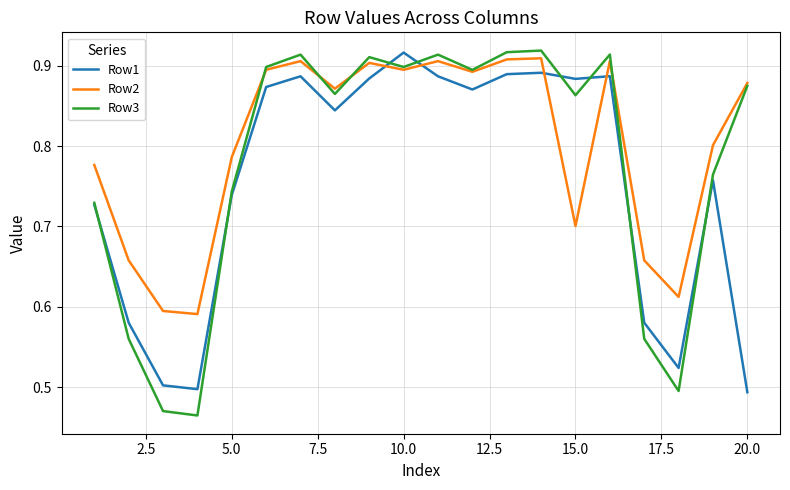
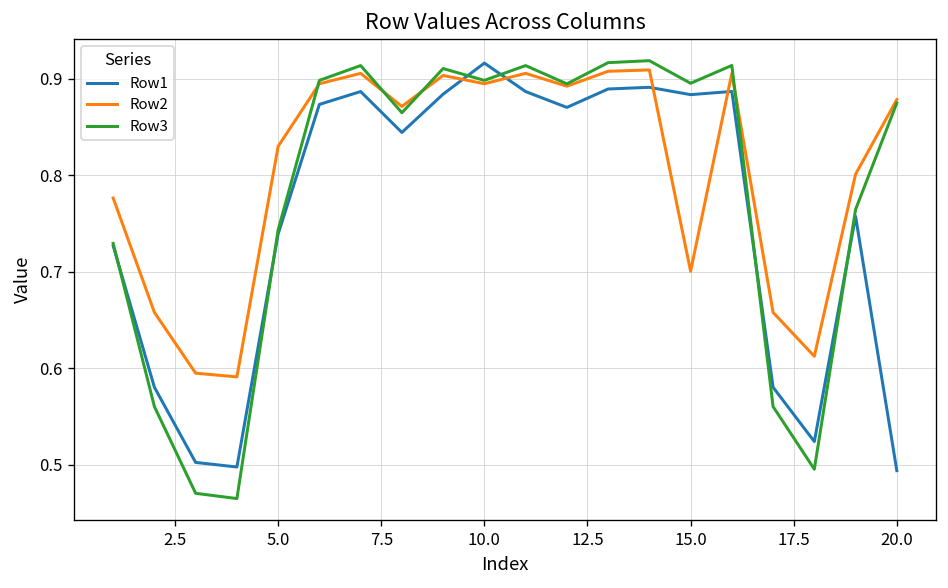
  {
    "Row1": {
      "5.0": 0.74,
      "10.0": 0.92,
      "15.0": 0.88,
      "20.0": 0.49
    },
    "Row2": {
-     "5.0": 0.79,
+     "5.0": 0.83,
      "10.0": 0.89,
      "15.0": 0.70,
      "20.0": 0.88
    },
    "Row3": {
      "5.0": 0.74,
      "10.0": 0.90,
-     "15.0": 0.86,
+     "15.0": 0.90,
      "20.0": 0.87
    }
  }
